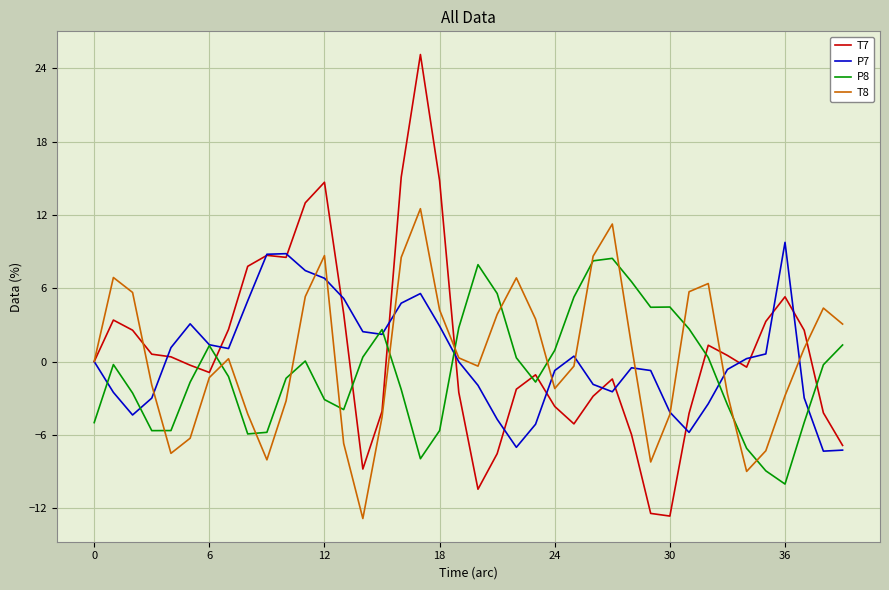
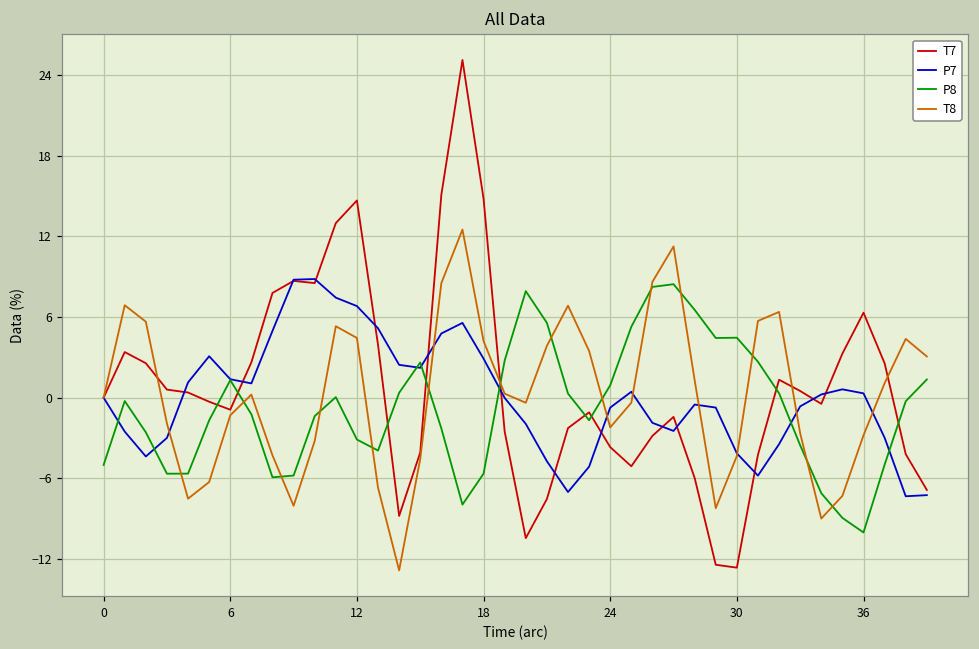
  {
    "T7": {
      "6": -0.9,
      "12": 14.7,
      "18": 14.8,
      "24": -3.7,
      "30": -12.6,
-     "36": 5.3
+     "36": 6.3
    },
    "P7": {
      "12": 6.8,
      "18": 2.9,
      "24": -0.7,
-     "36": 9.8
+     "36": 0.3
    },
    "P8": {
      "0": -5.0,
      "12": -3.1,
      "18": -5.7,
      "24": 0.9,
      "30": 4.5,
      "36": -10.0
    },
    "T8": {
      "6": -1.3,
-     "12": 8.7,
+     "12": 4.4,
      "18": 4.2,
      "24": -2.2,
      "36": -2.8
    }
  }
